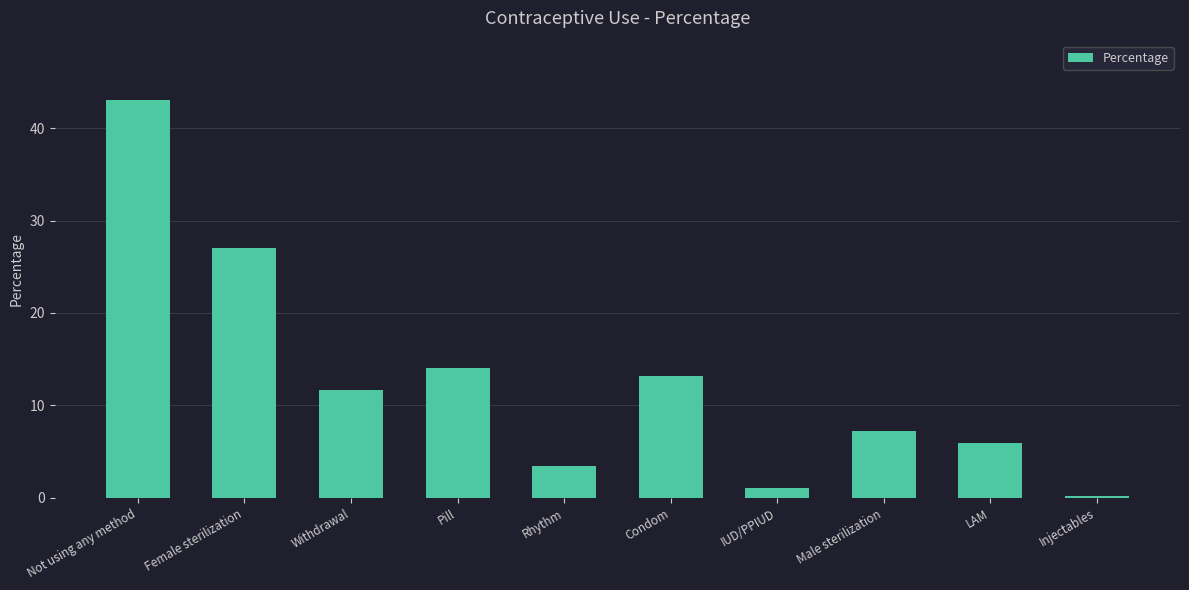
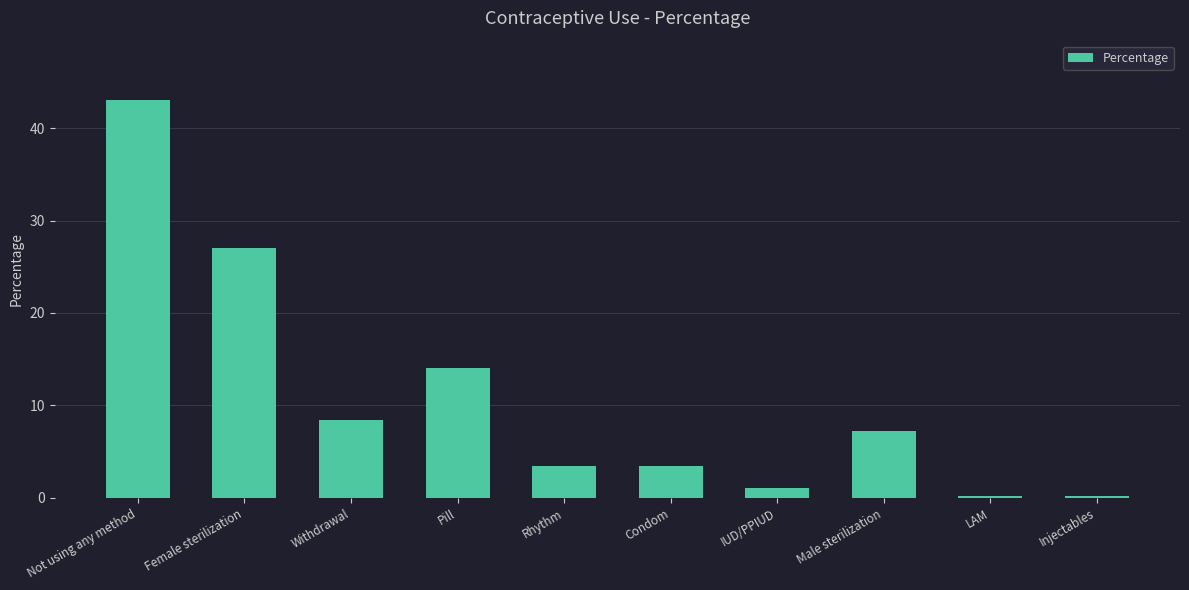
  {
    "Not using any method": 43,
    "Female sterilization": 27,
-   "Withdrawal": 12,
+   "Withdrawal": 8,
    "Pill": 14,
    "Rhythm": 4,
-   "Condom": 13,
+   "Condom": 3,
    "IUD/PPIUD": 1,
    "Male sterilization": 7,
-   "LAM": 6
+   "LAM": 0
  }
